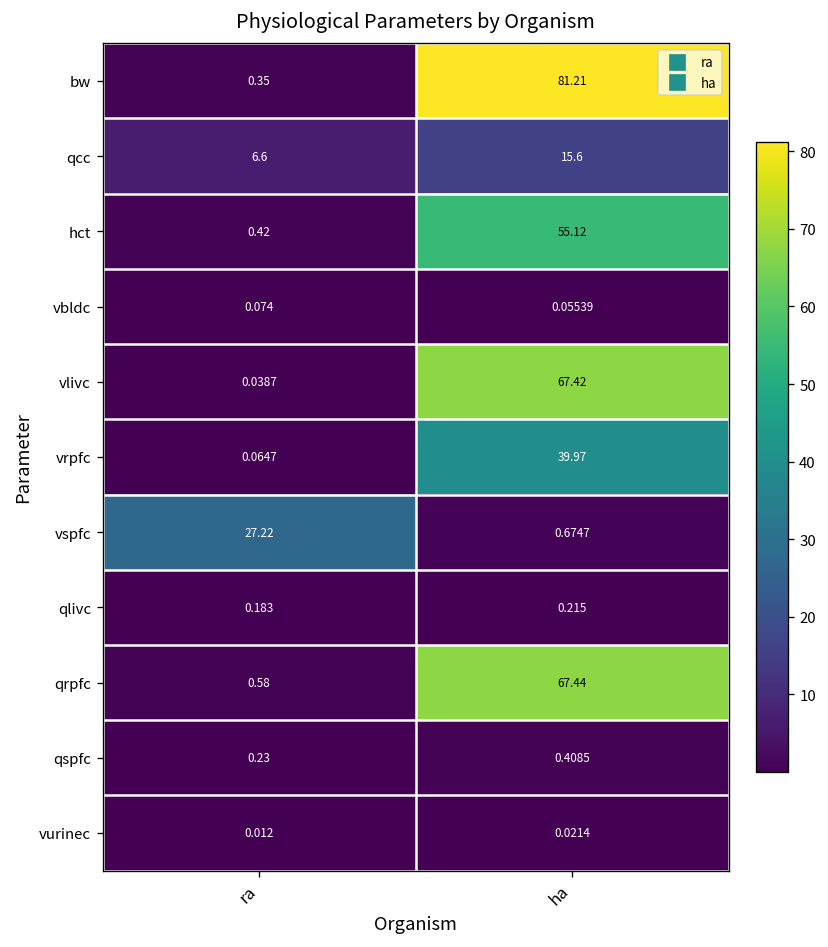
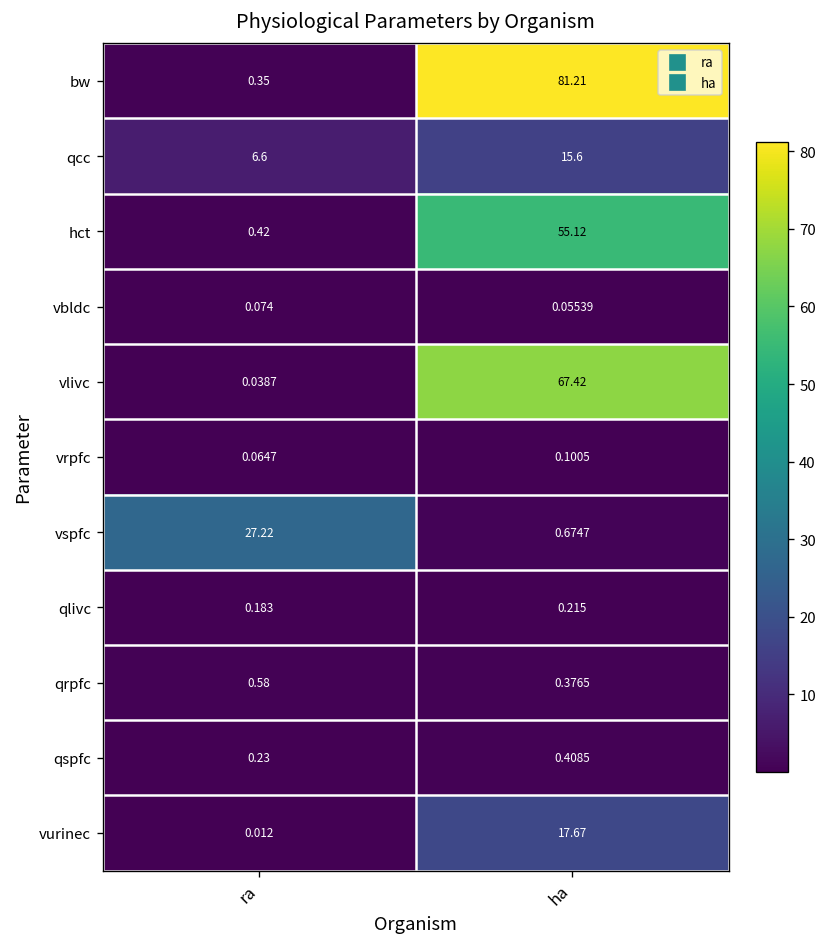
  {
    "bw": {
      "ra": 0.35,
      "ha": 81.21
    },
    "qcc": {
      "ra": 6.6,
      "ha": 15.6
    },
    "hct": {
      "ra": 0.42,
      "ha": 55.12
    },
    "vbldc": {
      "ra": 0.074,
      "ha": 0.05539
    },
    "vlivc": {
      "ra": 0.0387,
      "ha": 67.42
    },
    "vrpfc": {
      "ra": 0.0647,
-     "ha": 39.97
+     "ha": 0.1005
    },
    "vspfc": {
      "ra": 27.22,
      "ha": 0.6747
    },
    "qlivc": {
      "ra": 0.183,
      "ha": 0.215
    },
    "qrpfc": {
      "ra": 0.58,
-     "ha": 67.44
+     "ha": 0.3765
    },
    "qspfc": {
      "ra": 0.23,
      "ha": 0.4085
    },
    "vurinec": {
      "ra": 0.012,
-     "ha": 0.0214
+     "ha": 17.67
    }
  }
